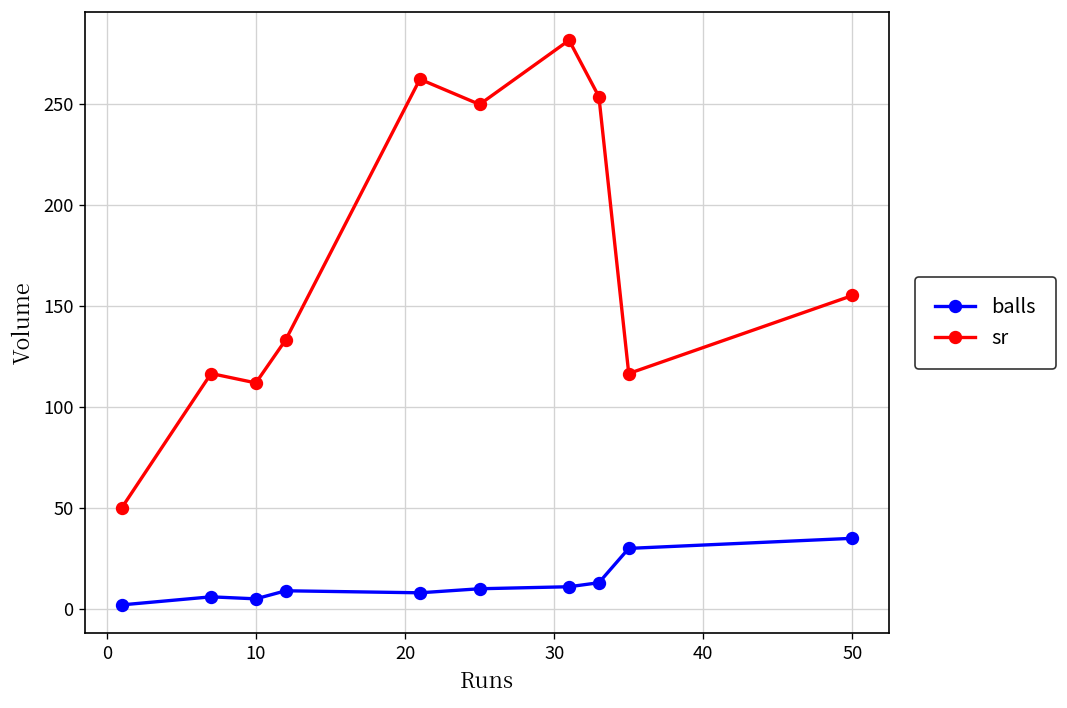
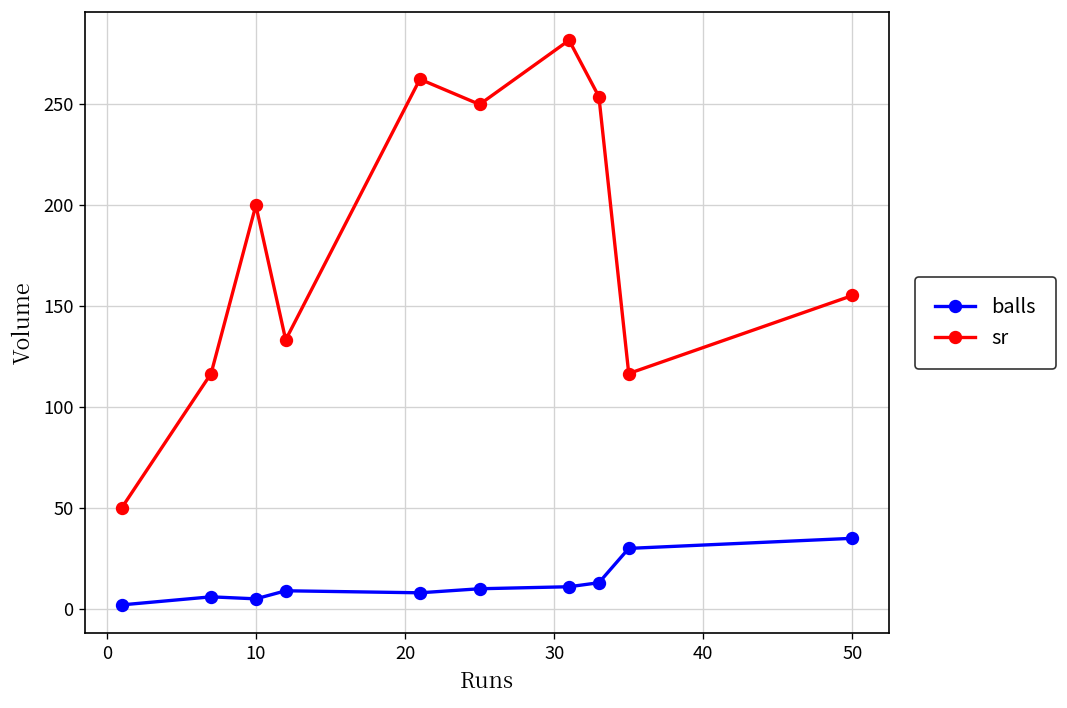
  {
    "balls": {
      "10": 5,
      "50": 35
    },
    "sr": {
-     "10": 112,
+     "10": 200,
      "50": 155
    }
  }
